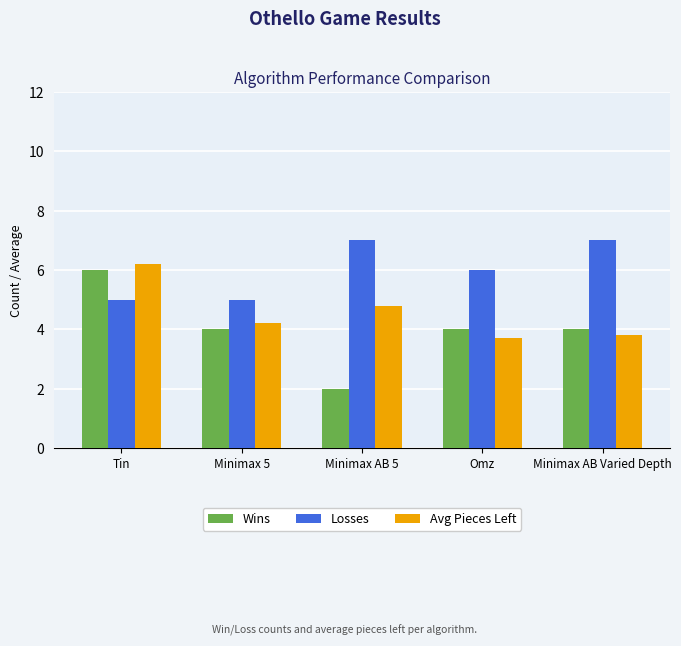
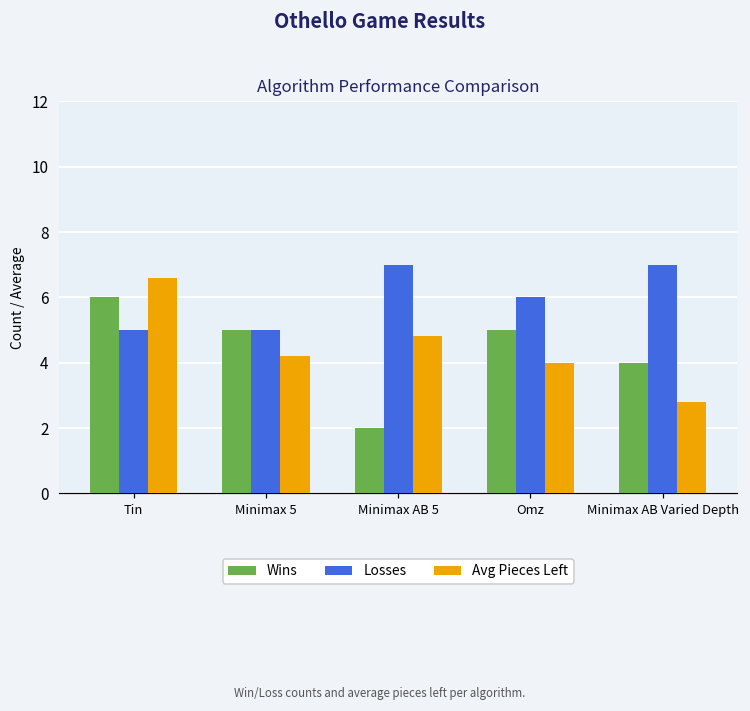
  {
    "Wins": {
      "Tin": 6,
-     "Minimax 5": 4,
+     "Minimax 5": 5,
      "Minimax AB 5": 2,
-     "Omz": 4,
+     "Omz": 5,
      "Minimax AB Varied Depth": 4
    },
    "Losses": {
      "Tin": 5.0,
      "Minimax 5": 5.0,
      "Minimax AB 5": 7.0,
      "Omz": 6.0,
      "Minimax AB Varied Depth": 7.0
    },
    "Avg Pieces Left": {
-     "Tin": 6.2,
+     "Tin": 6.6,
      "Minimax 5": 4.2,
      "Minimax AB 5": 4.8,
-     "Omz": 3.7,
-     "Minimax AB Varied Depth": 3.8
+     "Omz": 4.0,
+     "Minimax AB Varied Depth": 2.8
    }
  }
